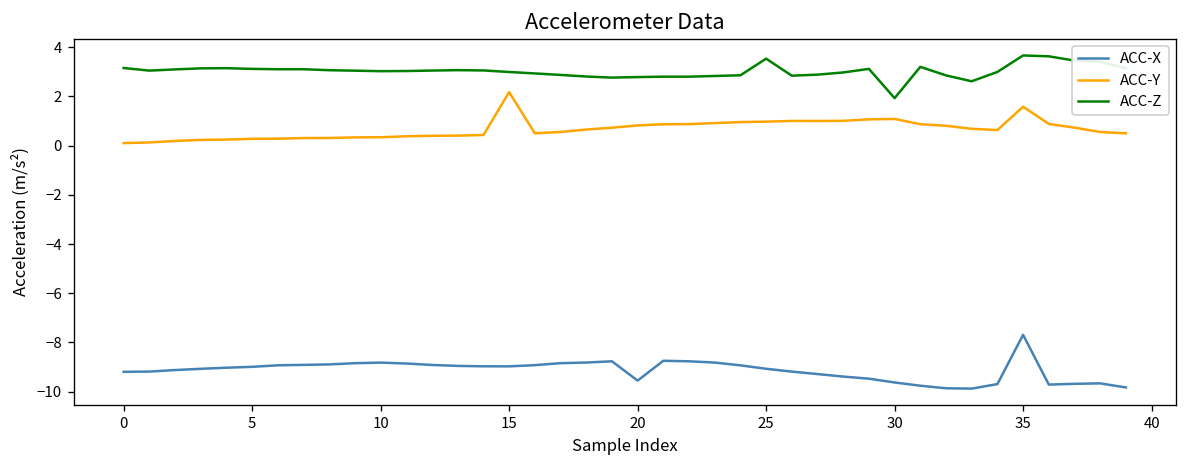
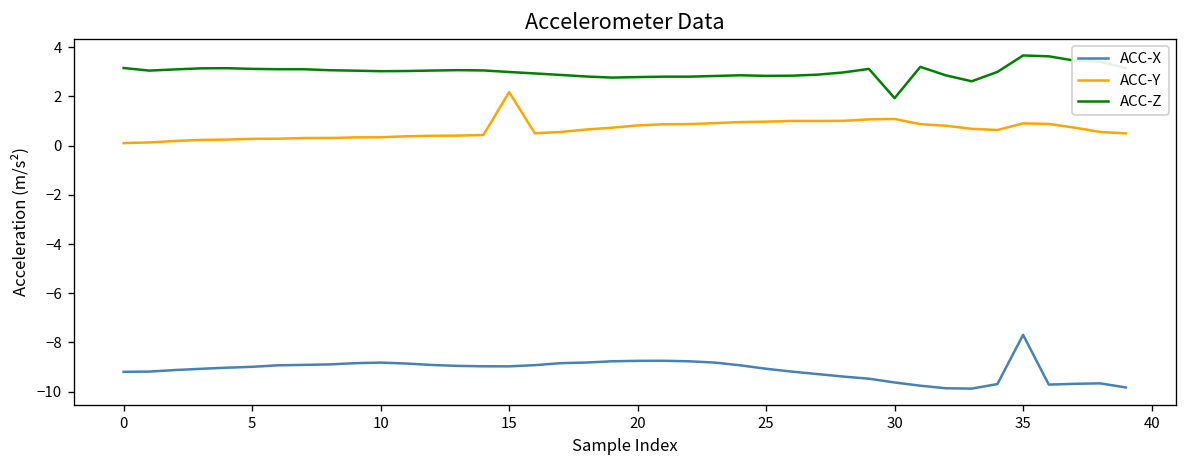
  {
    "ACC-X": {
      "0": -9.2,
      "5": -9.0,
      "10": -8.8,
      "15": -9.0,
-     "20": -9.5,
+     "20": -8.7,
      "25": -9.1,
      "30": -9.6,
      "35": -7.7
    },
    "ACC-Y": {
      "0": 0.1,
      "5": 0.3,
      "10": 0.3,
      "15": 2.2,
      "20": 0.8,
      "25": 1.0,
      "30": 1.1,
-     "35": 1.6
+     "35": 0.9
    },
    "ACC-Z": {
      "0": 3.2,
      "5": 3.1,
      "10": 3.0,
      "15": 3.0,
      "20": 2.8,
-     "25": 3.5,
+     "25": 2.8,
      "30": 1.9,
      "35": 3.7
    }
  }
